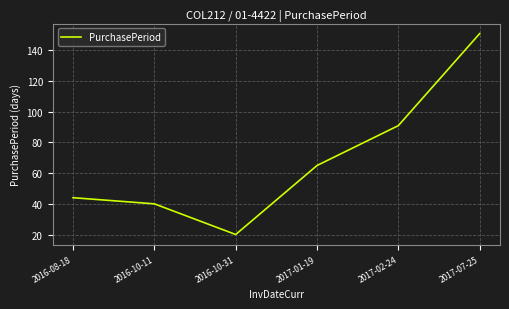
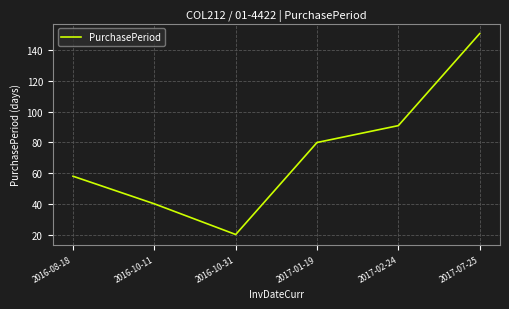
  {
-   "2016-08-18": 44,
+   "2016-08-18": 58,
    "2016-10-11": 40,
    "2016-10-31": 20,
-   "2017-01-19": 65,
+   "2017-01-19": 80,
    "2017-02-24": 91,
    "2017-07-25": 151
  }
